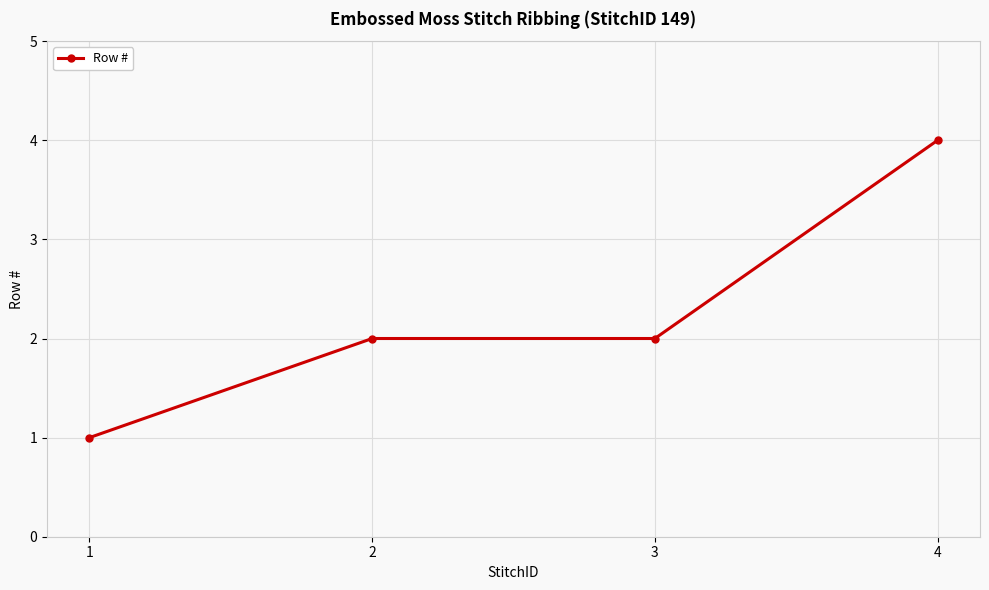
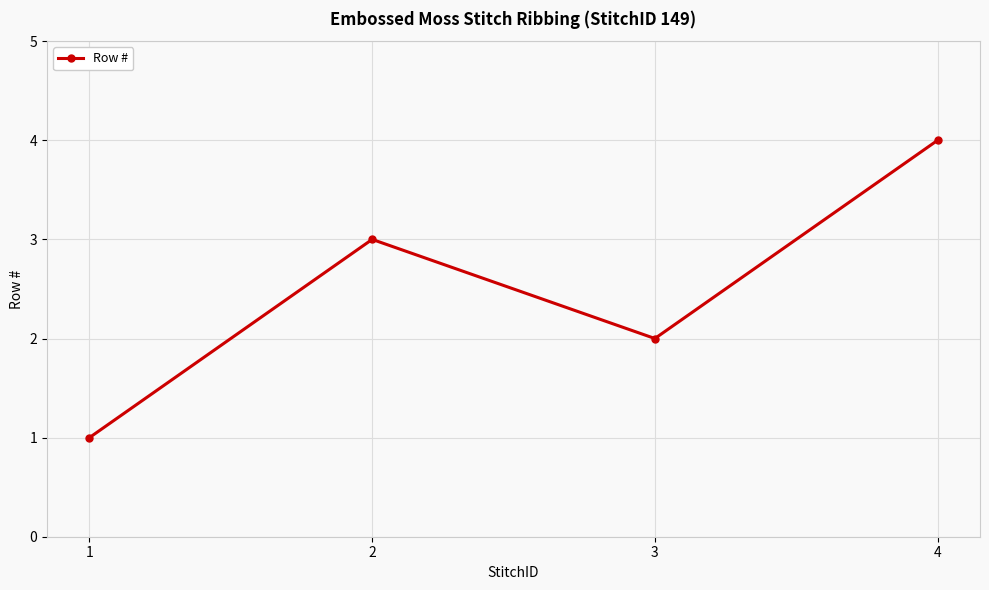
  {
    "1": 1,
-   "2": 2,
+   "2": 3,
    "3": 2,
    "4": 4
  }
